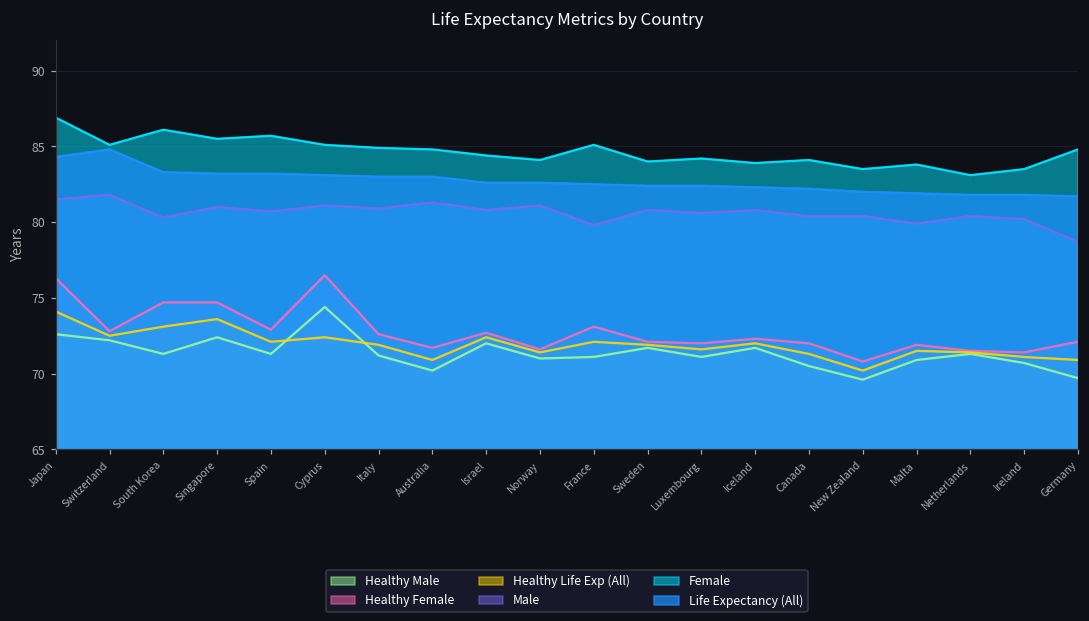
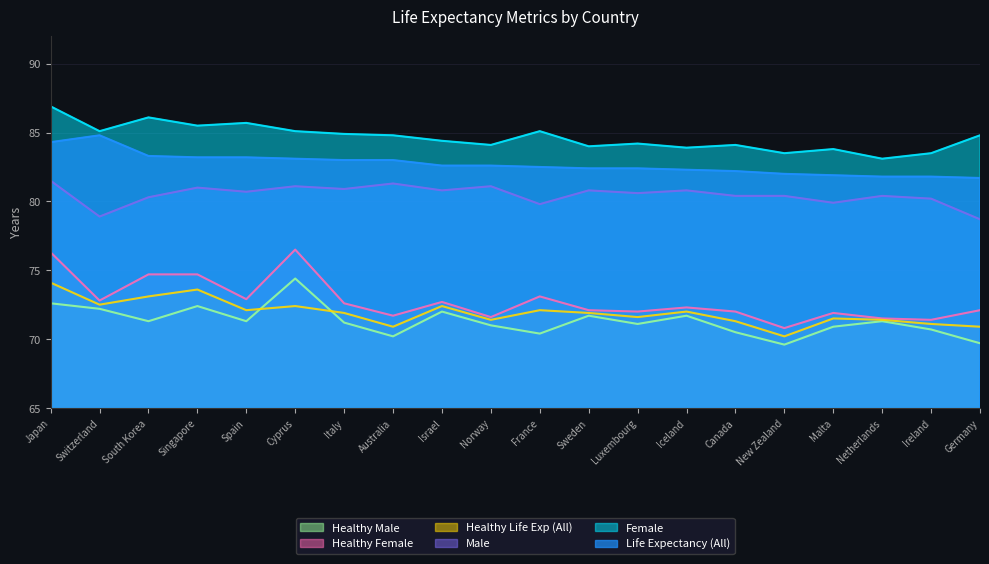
  {
    "Healthy Male": {
      "Japan": 72.6,
      "Switzerland": 72.2,
      "South Korea": 71.3,
      "Singapore": 72.4,
      "Spain": 71.3,
      "Cyprus": 74.4,
      "Italy": 71.2,
      "Australia": 70.2,
      "Israel": 72.0,
      "Norway": 71.0,
-     "France": 71.1,
+     "France": 70.4,
      "Sweden": 71.7,
      "Luxembourg": 71.1,
      "Iceland": 71.7,
      "Canada": 70.5,
      "New Zealand": 69.6,
      "Malta": 70.9,
      "Ireland": 70.7,
      "Germany": 69.7
    },
    "Healthy Female": {
      "Japan": 76.3,
      "Switzerland": 72.8,
      "South Korea": 74.7,
      "Singapore": 74.7,
      "Spain": 72.9,
      "Cyprus": 76.5,
      "Italy": 72.6,
      "Australia": 71.7,
      "Israel": 72.7,
      "Norway": 71.6,
      "France": 73.1,
      "Sweden": 72.1,
      "Luxembourg": 72.0,
      "Iceland": 72.3,
      "Canada": 72.0,
      "New Zealand": 70.8,
      "Malta": 71.9,
      "Ireland": 71.4,
      "Germany": 72.1
    },
    "Healthy Life Exp (All)": {
      "Japan": 74.1,
      "Switzerland": 72.5,
      "South Korea": 73.1,
      "Singapore": 73.6,
      "Spain": 72.1,
      "Cyprus": 72.4,
      "Italy": 71.9,
      "Australia": 70.9,
      "Israel": 72.4,
      "Norway": 71.4,
      "France": 72.1,
      "Sweden": 71.9,
      "Luxembourg": 71.6,
      "Iceland": 72.0,
      "Canada": 71.3,
      "New Zealand": 70.2,
      "Malta": 71.5,
      "Ireland": 71.1,
      "Germany": 70.9
    },
    "Male": {
      "Japan": 81.5,
-     "Switzerland": 81.8,
+     "Switzerland": 78.9,
      "South Korea": 80.3,
      "Singapore": 81.0,
      "Spain": 80.7,
      "Cyprus": 81.1,
      "Italy": 80.9,
      "Australia": 81.3,
      "Israel": 80.8,
      "Norway": 81.1,
      "France": 79.8,
      "Sweden": 80.8,
      "Luxembourg": 80.6,
      "Iceland": 80.8,
      "Canada": 80.4,
      "New Zealand": 80.4,
      "Malta": 79.9,
      "Netherlands": 80.4,
      "Ireland": 80.2,
      "Germany": 78.7
    },
    "Female": {
      "Japan": 86.9,
      "Switzerland": 85.1,
      "South Korea": 86.1,
      "Singapore": 85.5,
      "Spain": 85.7,
      "Cyprus": 85.1,
      "Italy": 84.9,
      "Australia": 84.8,
      "Israel": 84.4,
      "Norway": 84.1,
      "France": 85.1,
      "Sweden": 84.0,
      "Luxembourg": 84.2,
      "Iceland": 83.9,
      "Canada": 84.1,
      "New Zealand": 83.5,
      "Malta": 83.8,
      "Netherlands": 83.1,
      "Ireland": 83.5,
      "Germany": 84.8
    },
    "Life Expectancy (All)": {
      "Japan": 84.3,
      "Switzerland": 84.8,
      "South Korea": 83.3,
      "Singapore": 83.2,
      "Spain": 83.2,
      "Cyprus": 83.1,
      "Italy": 83.0,
      "Australia": 83.0,
      "Israel": 82.6,
      "Norway": 82.6,
      "France": 82.5,
      "Sweden": 82.4,
      "Luxembourg": 82.4,
      "Iceland": 82.3,
      "Canada": 82.2,
      "New Zealand": 82.0,
      "Malta": 81.9,
      "Netherlands": 81.8,
      "Ireland": 81.8,
      "Germany": 81.7
    }
  }
